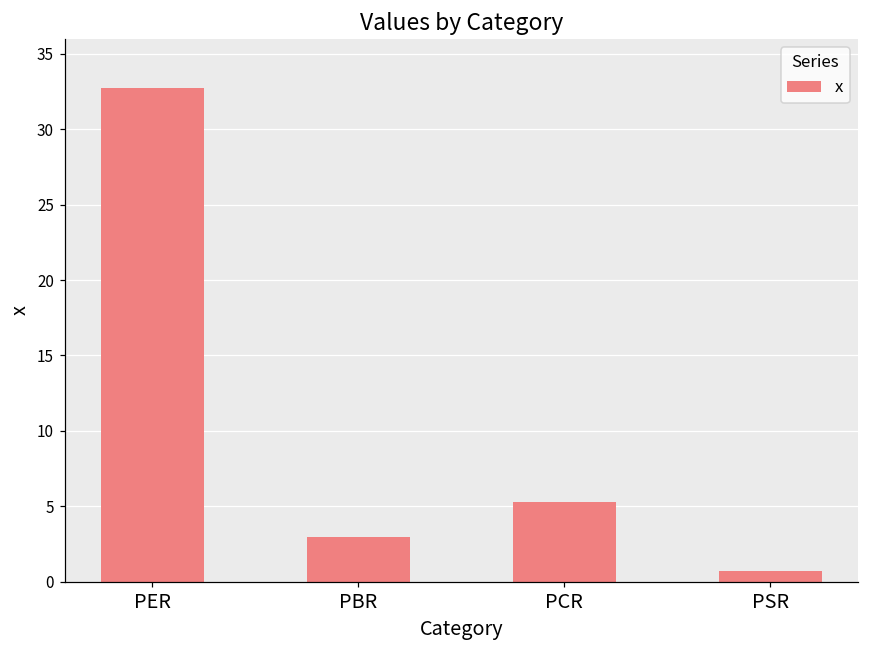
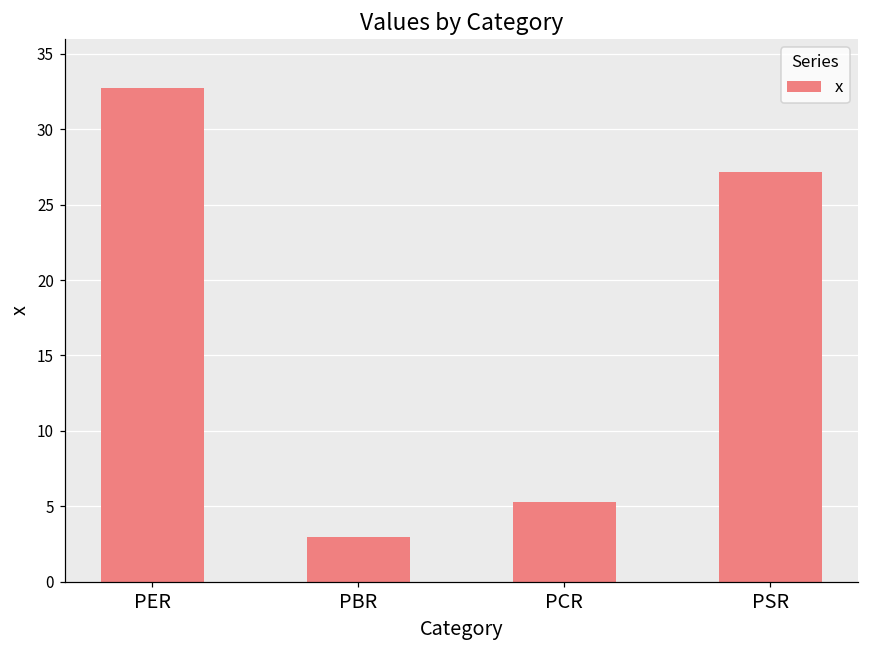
  {
    "PER": 32.7,
    "PBR": 3.0,
    "PCR": 5.3,
-   "PSR": 0.7
+   "PSR": 27.1
  }
